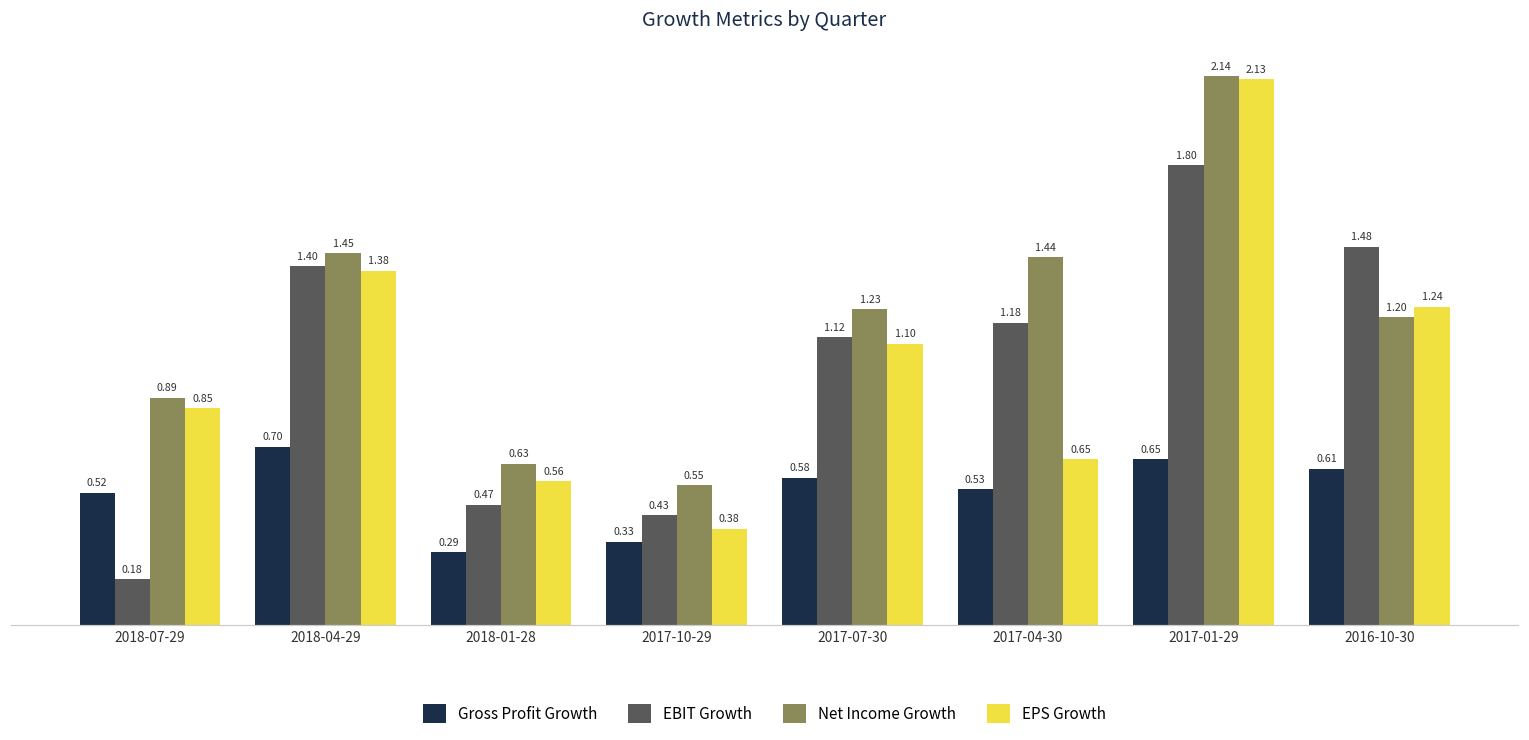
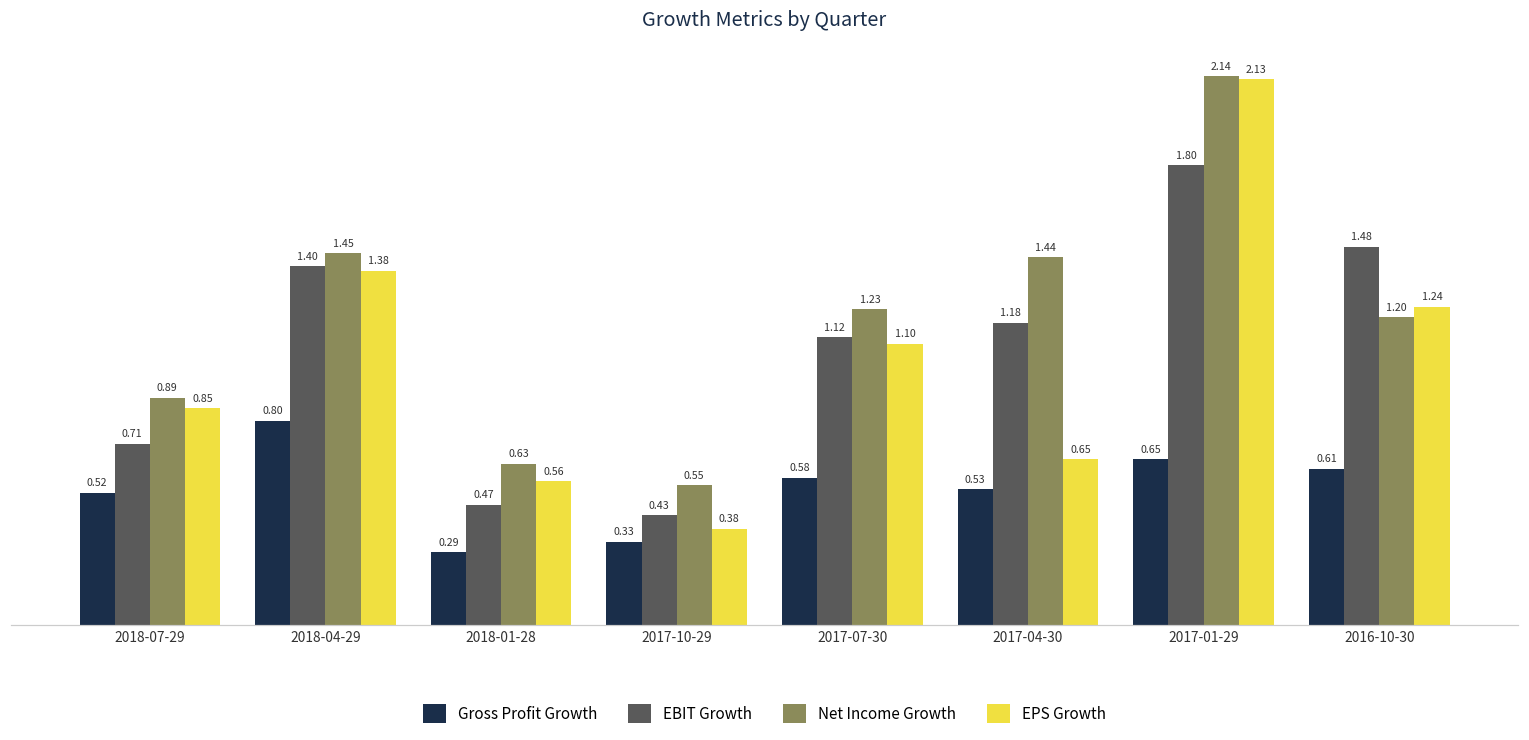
  {
    "Gross Profit Growth": {
      "2018-07-29": 0.52,
-     "2018-04-29": 0.70,
+     "2018-04-29": 0.80,
      "2018-01-28": 0.29,
      "2017-10-29": 0.33,
      "2017-07-30": 0.58,
      "2017-04-30": 0.53,
      "2017-01-29": 0.65,
      "2016-10-30": 0.61
    },
    "EBIT Growth": {
-     "2018-07-29": 0.18,
+     "2018-07-29": 0.71,
      "2018-04-29": 1.40,
      "2018-01-28": 0.47,
      "2017-10-29": 0.43,
      "2017-07-30": 1.12,
      "2017-04-30": 1.18,
      "2017-01-29": 1.80,
      "2016-10-30": 1.48
    },
    "Net Income Growth": {
      "2018-07-29": 0.89,
      "2018-04-29": 1.45,
      "2018-01-28": 0.63,
      "2017-10-29": 0.55,
      "2017-07-30": 1.23,
      "2017-04-30": 1.44,
      "2017-01-29": 2.14,
      "2016-10-30": 1.20
    },
    "EPS Growth": {
      "2018-07-29": 0.85,
      "2018-04-29": 1.38,
      "2018-01-28": 0.56,
      "2017-10-29": 0.38,
      "2017-07-30": 1.10,
      "2017-04-30": 0.65,
      "2017-01-29": 2.13,
      "2016-10-30": 1.24
    }
  }
